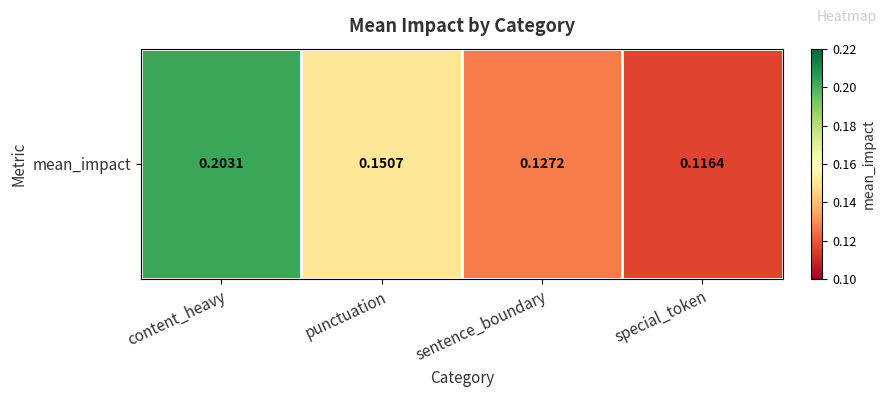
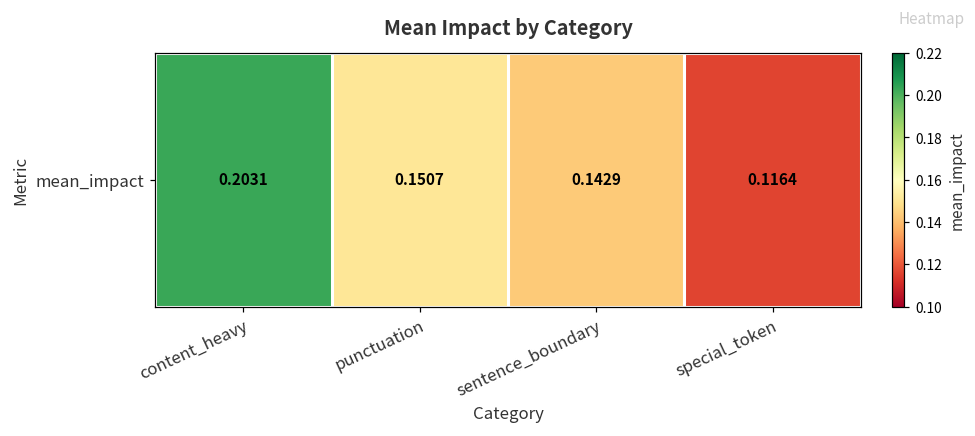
  {
    "mean_impact": {
      "content_heavy": 0.2031,
      "punctuation": 0.1507,
-     "sentence_boundary": 0.1272,
+     "sentence_boundary": 0.1429,
      "special_token": 0.1164
    }
  }
